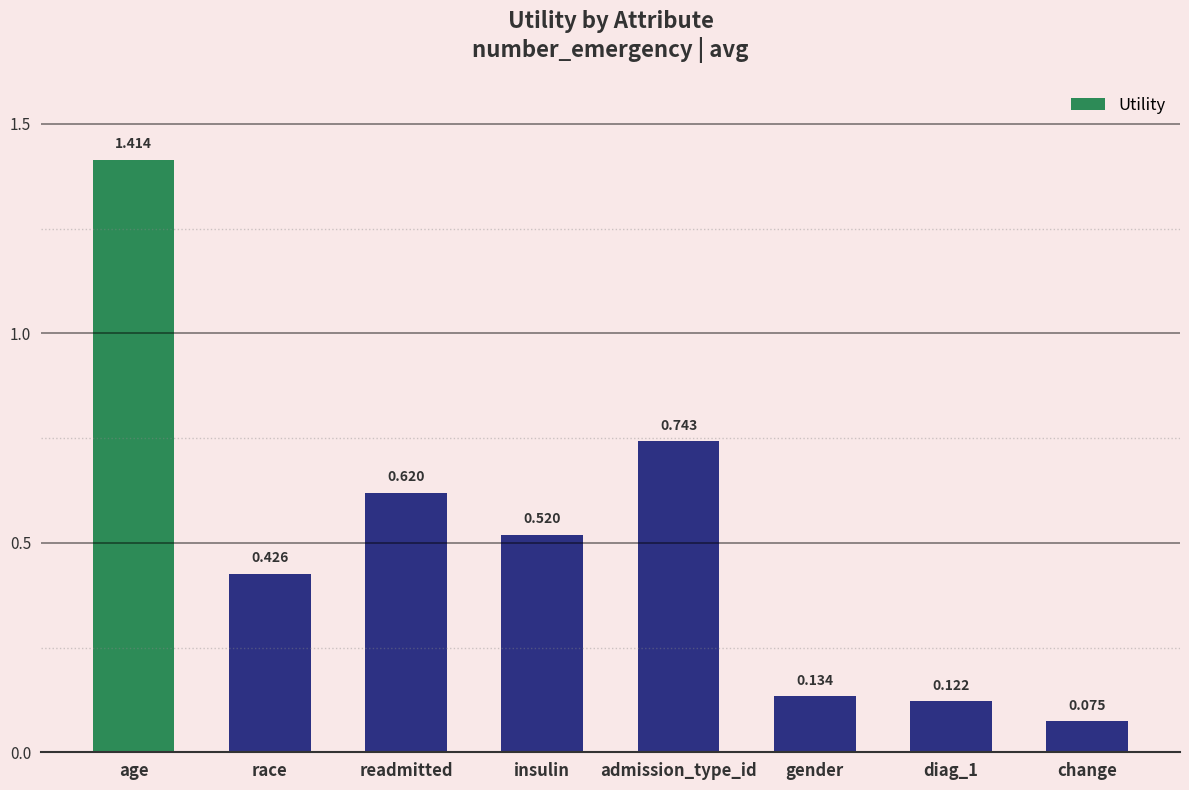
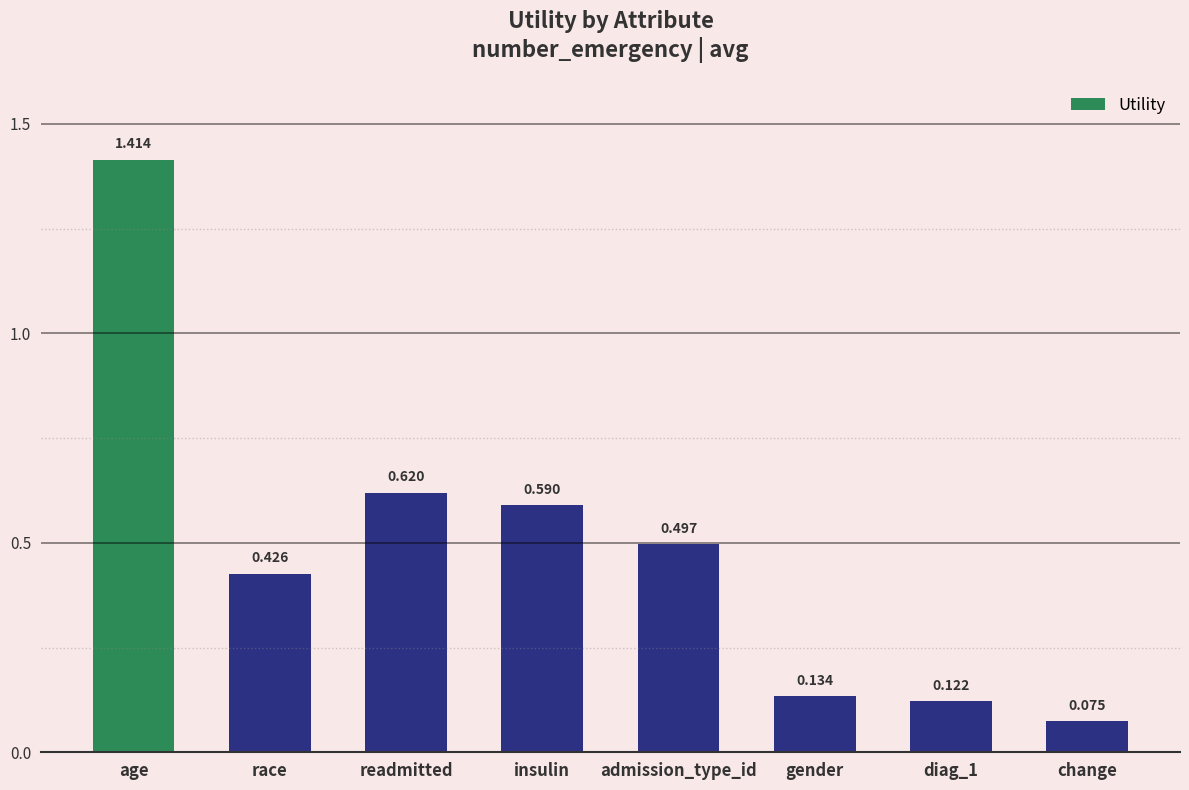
  {
    "age": 1.414,
    "race": 0.426,
    "readmitted": 0.620,
-   "insulin": 0.520,
-   "admission_type_id": 0.743,
+   "insulin": 0.590,
+   "admission_type_id": 0.497,
    "gender": 0.134,
    "diag_1": 0.122,
    "change": 0.075
  }
